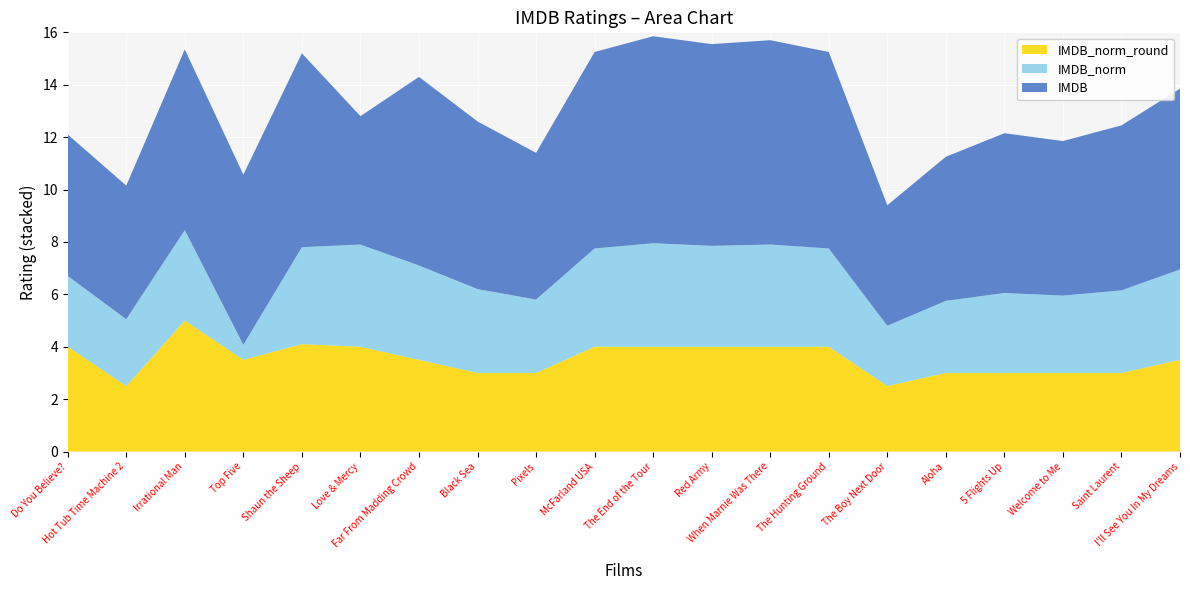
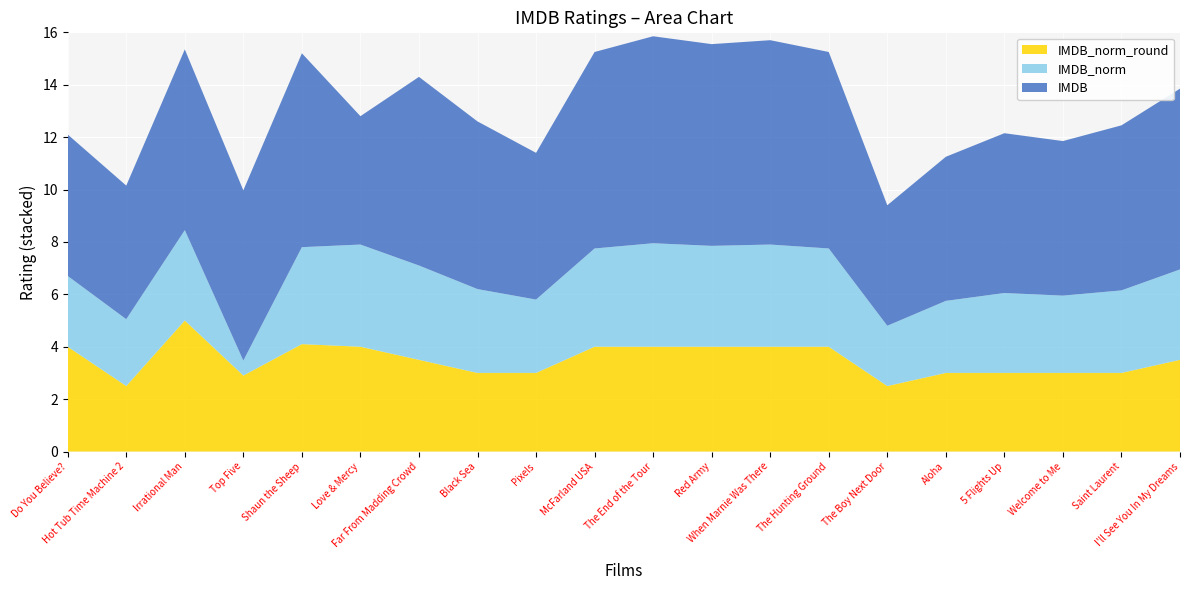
  {
    "IMDB_norm_round": {
      "Do You Believe?": 4.0,
      "Hot Tub Time Machine 2": 2.5,
      "Irrational Man": 5.0,
-     "Top Five": 3.5,
+     "Top Five": 2.9,
      "Shaun the Sheep": 4.1,
      "Love & Mercy": 4.0,
      "Far From Madding Crowd": 3.5,
      "Black Sea": 3.0,
      "Pixels": 3.0,
      "McFarland USA": 4.0,
      "The End of the Tour": 4.0,
      "Red Army": 4.0,
      "When Marnie Was There": 4.0,
      "The Hunting Ground": 4.0,
      "The Boy Next Door": 2.5,
      "Aloha": 3.0,
      "5 Flights Up": 3.0,
      "Welcome to Me": 3.0,
      "Saint Laurent": 3.0,
      "I'll See You In My Dreams": 3.5
    },
    "IMDB_norm": {
      "Do You Believe?": 2.7,
      "Hot Tub Time Machine 2": 2.6,
      "Irrational Man": 3.4,
      "Top Five": 0.6,
      "Shaun the Sheep": 3.7,
      "Love & Mercy": 3.9,
      "Far From Madding Crowd": 3.6,
      "Black Sea": 3.2,
      "Pixels": 2.8,
      "McFarland USA": 3.8,
      "The End of the Tour": 4.0,
      "Red Army": 3.8,
      "When Marnie Was There": 3.9,
      "The Hunting Ground": 3.8,
      "The Boy Next Door": 2.3,
      "Aloha": 2.8,
      "5 Flights Up": 3.1,
      "Welcome to Me": 3.0,
      "Saint Laurent": 3.2,
      "I'll See You In My Dreams": 3.5
    },
    "IMDB": {
      "Do You Believe?": 5.4,
      "Hot Tub Time Machine 2": 5.1,
      "Irrational Man": 6.9,
      "Top Five": 6.5,
      "Shaun the Sheep": 7.4,
      "Love & Mercy": 4.9,
      "Far From Madding Crowd": 7.2,
      "Black Sea": 6.4,
      "Pixels": 5.6,
      "McFarland USA": 7.5,
      "The End of the Tour": 7.9,
      "Red Army": 7.7,
      "When Marnie Was There": 7.8,
      "The Hunting Ground": 7.5,
      "The Boy Next Door": 4.6,
      "Aloha": 5.5,
      "5 Flights Up": 6.1,
      "Welcome to Me": 5.9,
      "Saint Laurent": 6.3,
      "I'll See You In My Dreams": 6.9
    }
  }
